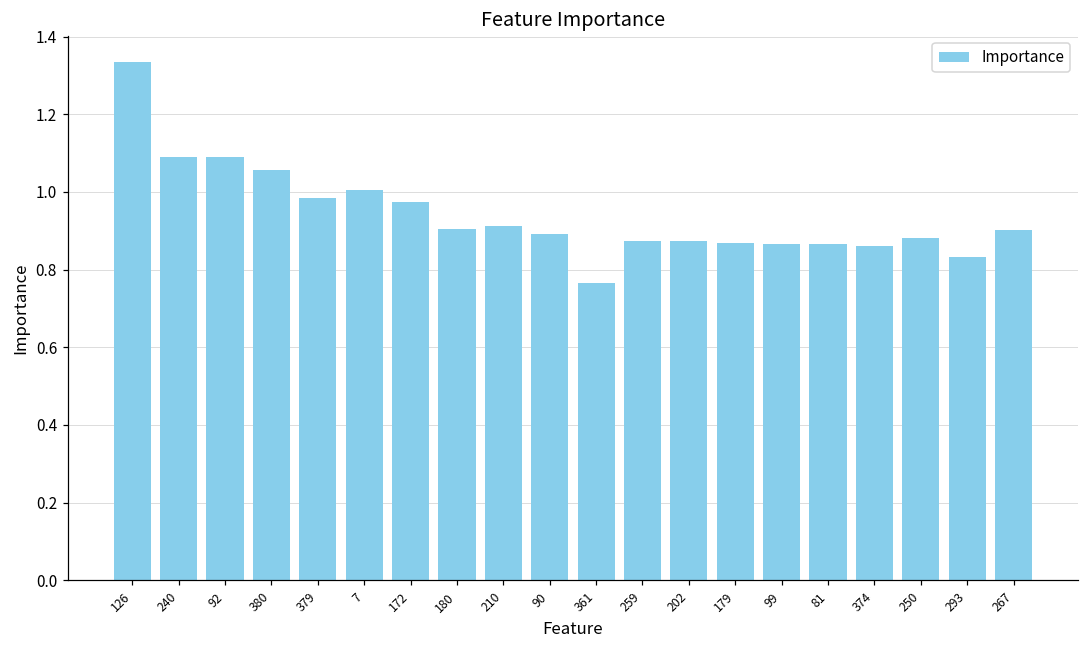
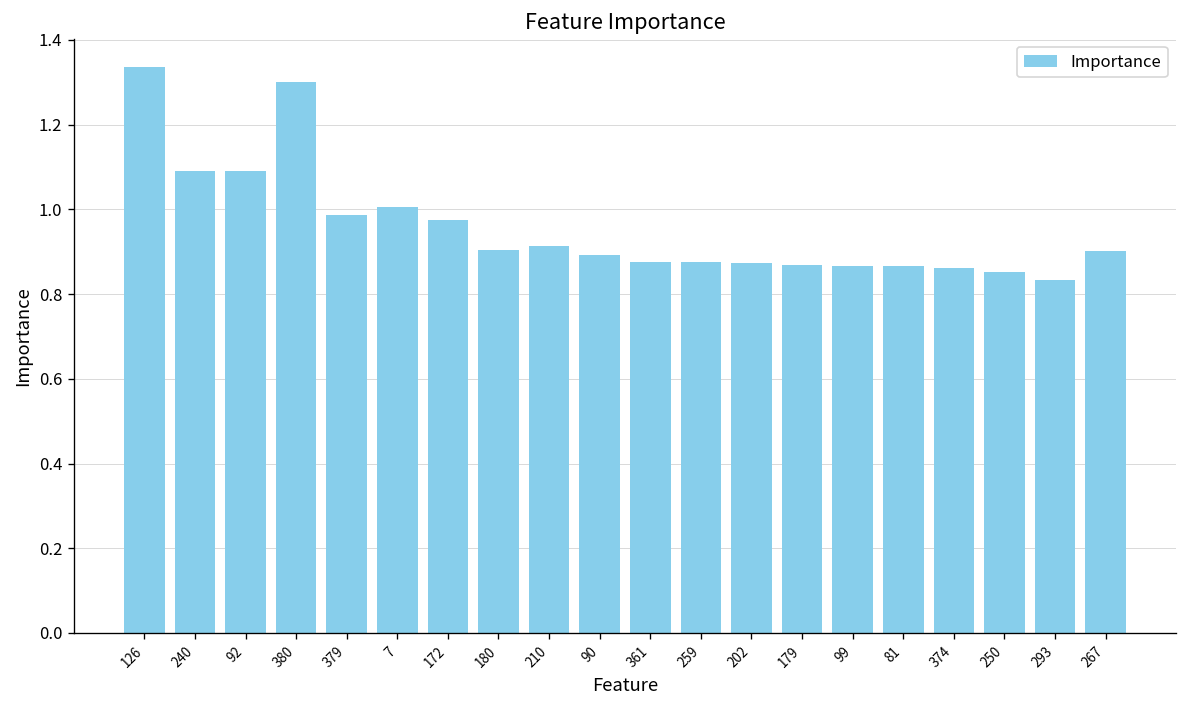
  {
    "126": 1.34,
    "240": 1.09,
    "92": 1.09,
-   "380": 1.06,
+   "380": 1.30,
    "379": 0.99,
    "7": 1.01,
    "172": 0.97,
    "180": 0.90,
    "210": 0.91,
    "90": 0.89,
-   "361": 0.77,
+   "361": 0.88,
    "259": 0.87,
    "202": 0.87,
    "179": 0.87,
    "99": 0.87,
    "81": 0.87,
    "374": 0.86,
-   "250": 0.88,
+   "250": 0.85,
    "293": 0.83,
    "267": 0.90
  }
